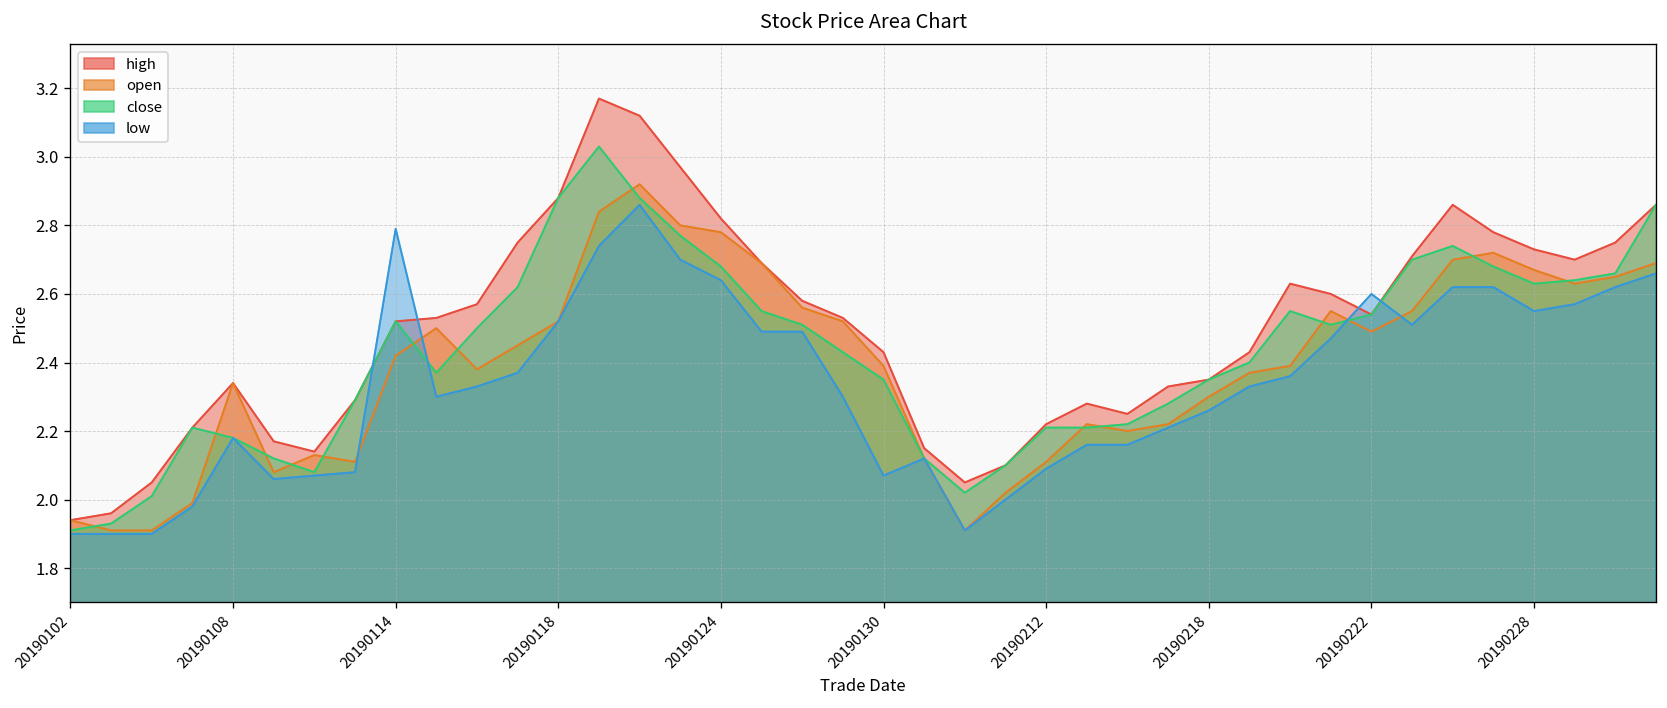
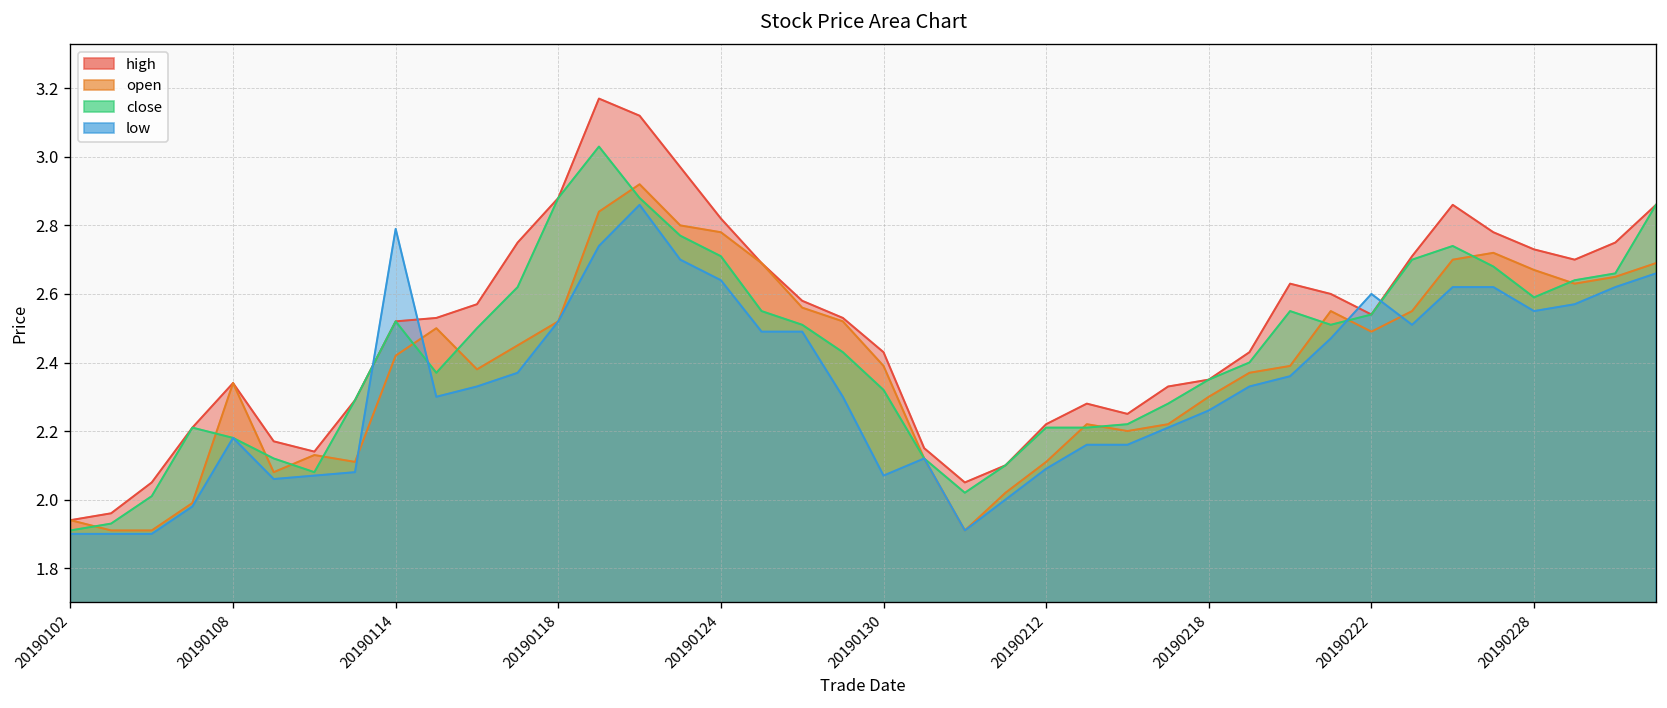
  {
    "close": {
      "20190102": 1.91,
-     "20190124": 2.68,
-     "20190130": 2.35,
+     "20190124": 2.71,
+     "20190130": 2.32,
      "20190212": 2.21,
-     "20190228": 2.63
+     "20190228": 2.59
    },
    "low": {
      "20190102": 1.90,
      "20190114": 2.79,
      "20190124": 2.64,
      "20190130": 2.07,
      "20190212": 2.09,
      "20190218": 2.26,
      "20190222": 2.60,
      "20190228": 2.55
    }
  }
